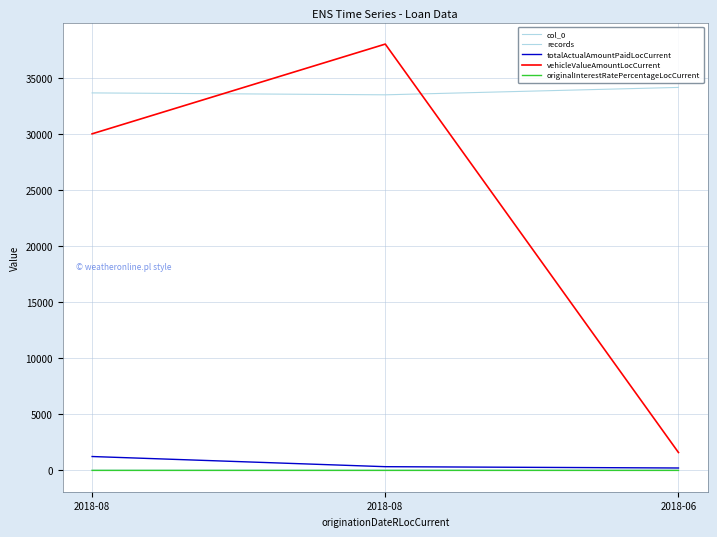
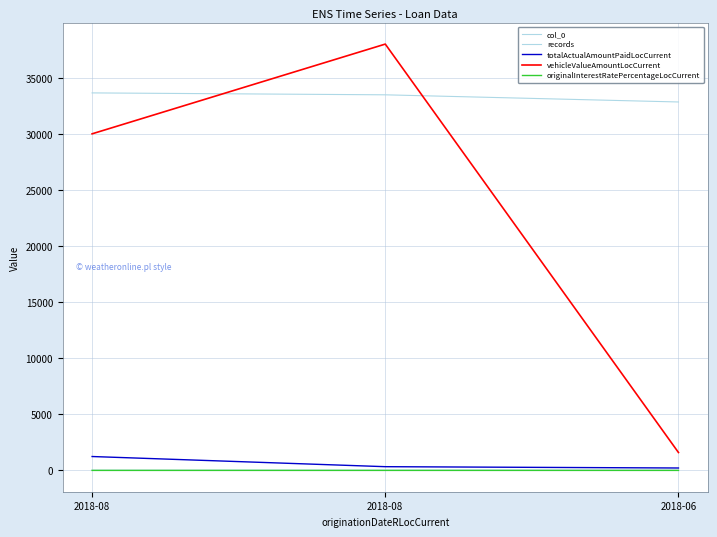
  {
    "col_0": {
-     "2018-06": 34200
+     "2018-06": 32900
    },
    "vehicleValueAmountLocCurrent": {
      "2018-06": 1600
    }
  }
